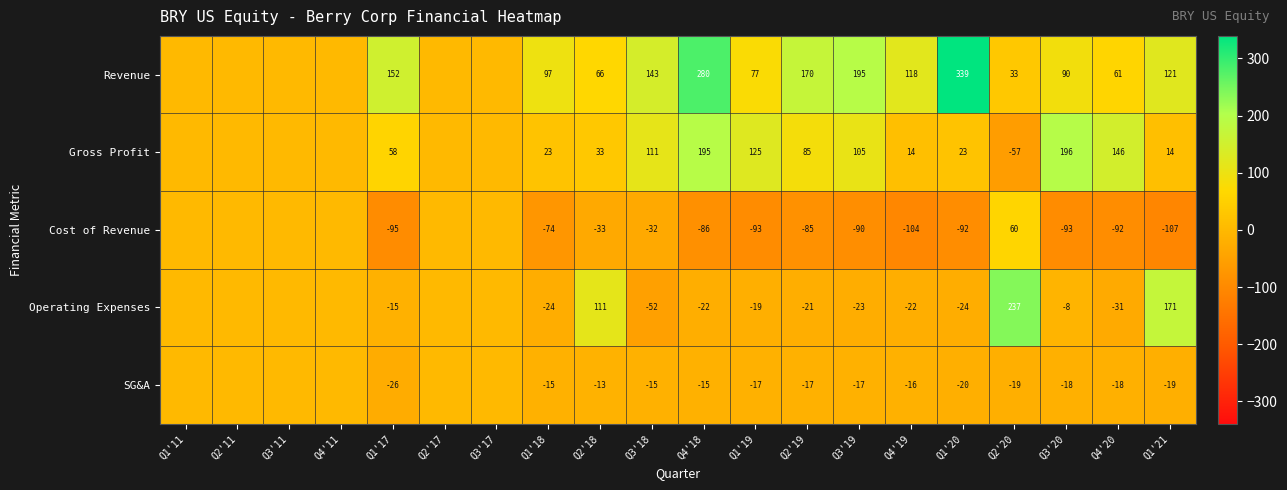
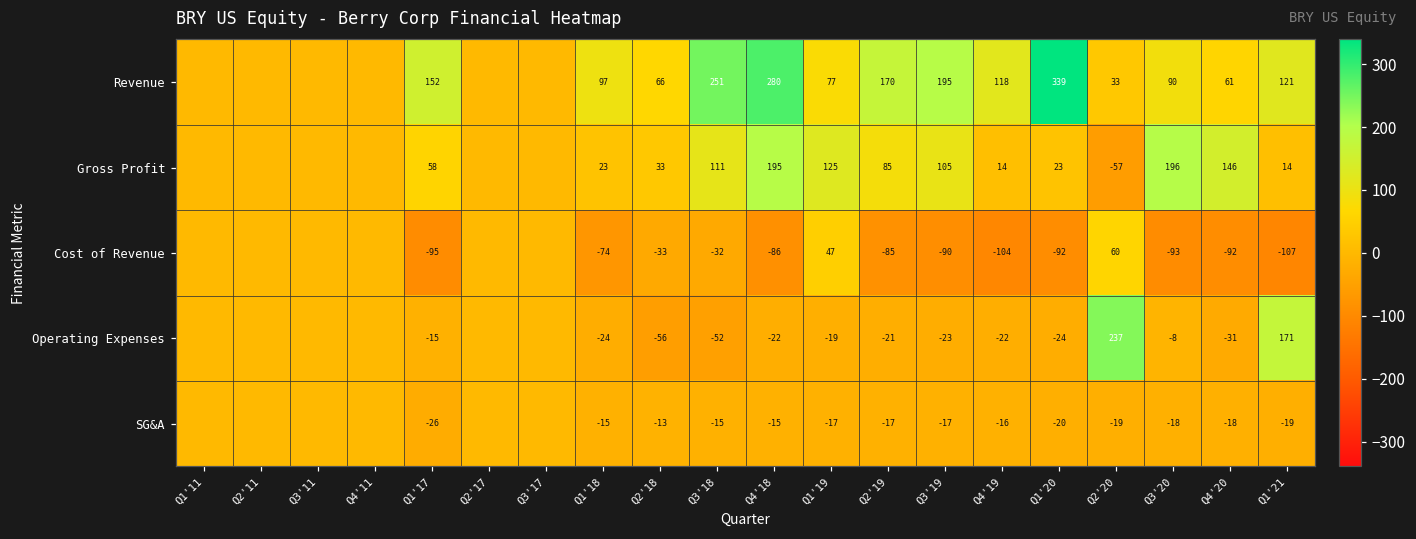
  {
    "Revenue": {
      "Q1'17": 152,
      "Q1'18": 97,
      "Q2'18": 66,
-     "Q3'18": 143,
+     "Q3'18": 251,
      "Q4'18": 280,
      "Q1'19": 77,
      "Q2'19": 170,
      "Q3'19": 195,
      "Q4'19": 118,
      "Q1'20": 339,
      "Q2'20": 33,
      "Q3'20": 90,
      "Q4'20": 61,
      "Q1'21": 121
    },
    "Gross Profit": {
      "Q1'17": 58,
      "Q1'18": 23,
      "Q2'18": 33,
      "Q3'18": 111,
      "Q4'18": 195,
      "Q1'19": 125,
      "Q2'19": 85,
      "Q3'19": 105,
      "Q4'19": 14,
      "Q1'20": 23,
      "Q2'20": -57,
      "Q3'20": 196,
      "Q4'20": 146,
      "Q1'21": 14
    },
    "Cost of Revenue": {
      "Q1'17": -95,
      "Q1'18": -74,
      "Q2'18": -33,
      "Q3'18": -32,
      "Q4'18": -86,
-     "Q1'19": -93,
+     "Q1'19": 47,
      "Q2'19": -85,
      "Q3'19": -90,
      "Q4'19": -104,
      "Q1'20": -92,
      "Q2'20": 60,
      "Q3'20": -93,
      "Q4'20": -92,
      "Q1'21": -107
    },
    "Operating Expenses": {
      "Q1'17": -15,
      "Q1'18": -24,
-     "Q2'18": 111,
+     "Q2'18": -56,
      "Q3'18": -52,
      "Q4'18": -22,
      "Q1'19": -19,
      "Q2'19": -21,
      "Q3'19": -23,
      "Q4'19": -22,
      "Q1'20": -24,
      "Q2'20": 237,
      "Q3'20": -8,
      "Q4'20": -31,
      "Q1'21": 171
    },
    "SG&A": {
      "Q1'17": -26,
      "Q1'18": -15,
      "Q2'18": -13,
      "Q3'18": -15,
      "Q4'18": -15,
      "Q1'19": -17,
      "Q2'19": -17,
      "Q3'19": -17,
      "Q4'19": -16,
      "Q1'20": -20,
      "Q2'20": -19,
      "Q3'20": -18,
      "Q4'20": -18,
      "Q1'21": -19
    }
  }
